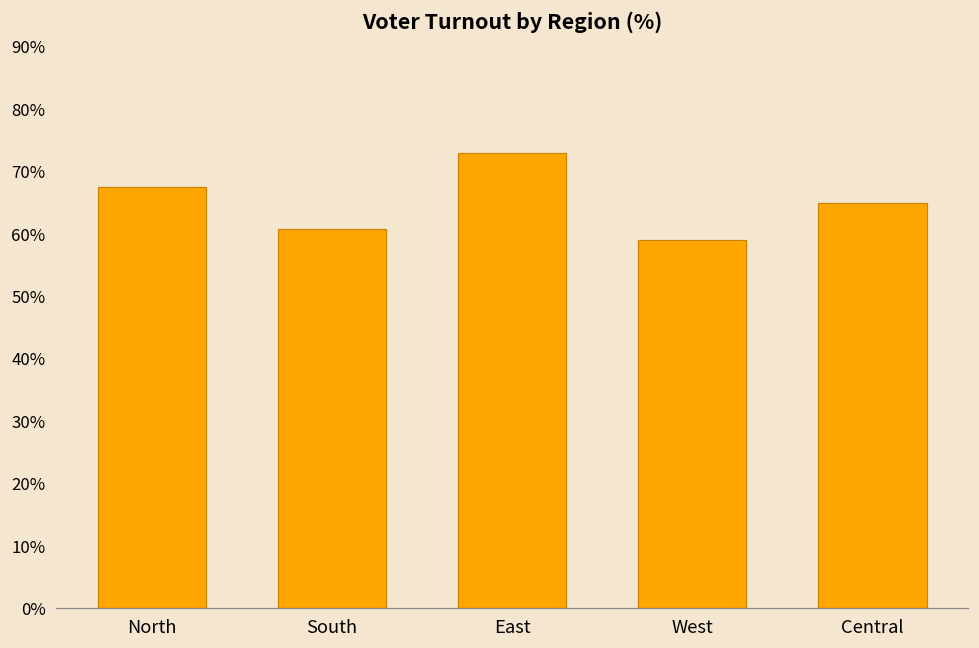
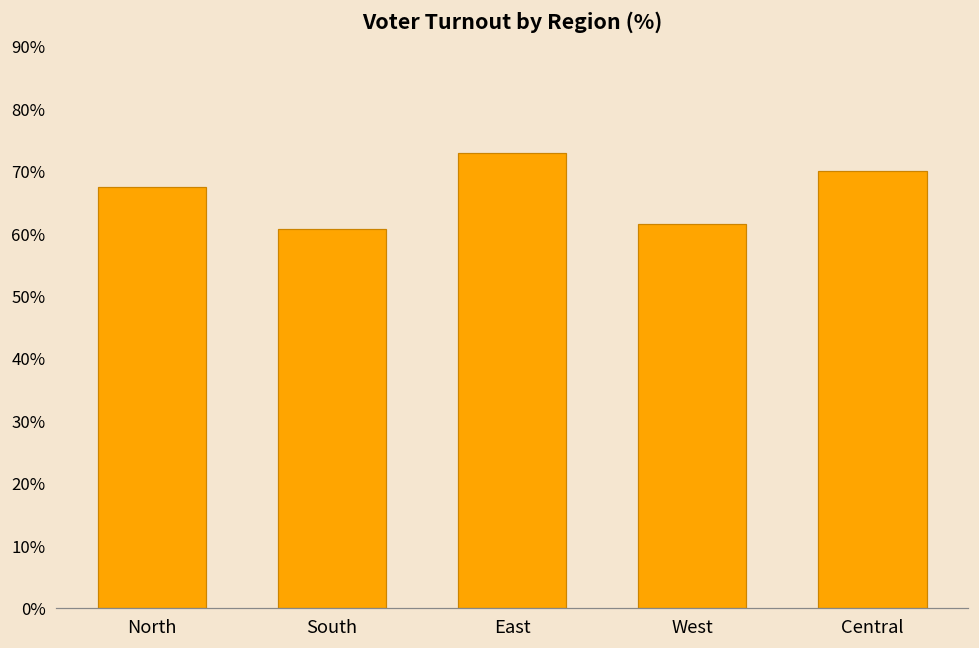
  {
    "North": "67%",
    "South": "61%",
    "East": "73%",
-   "West": "59%",
-   "Central": "65%"
+   "West": "62%",
+   "Central": "70%"
  }
